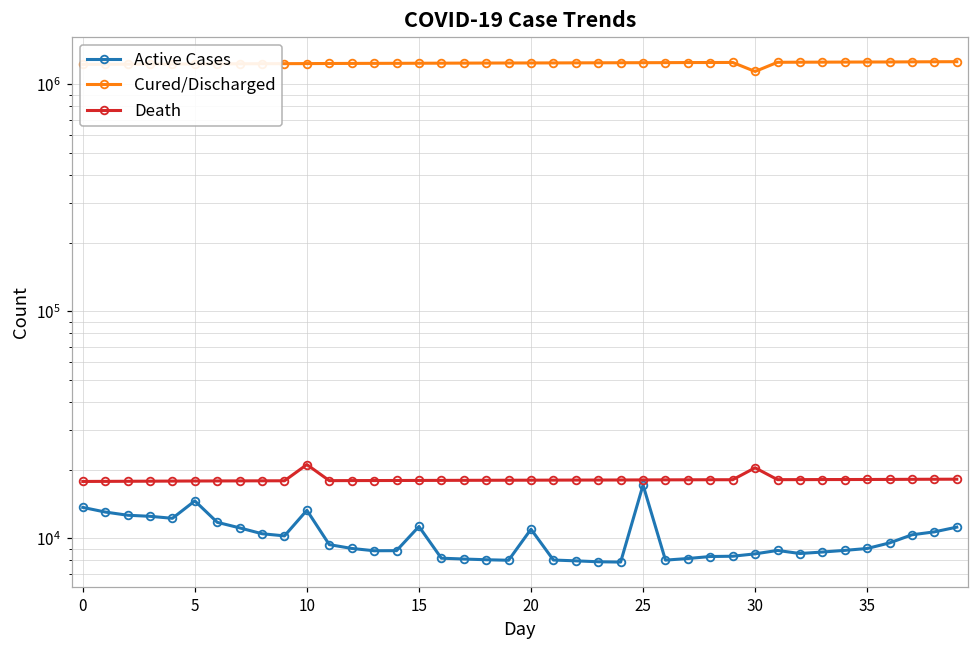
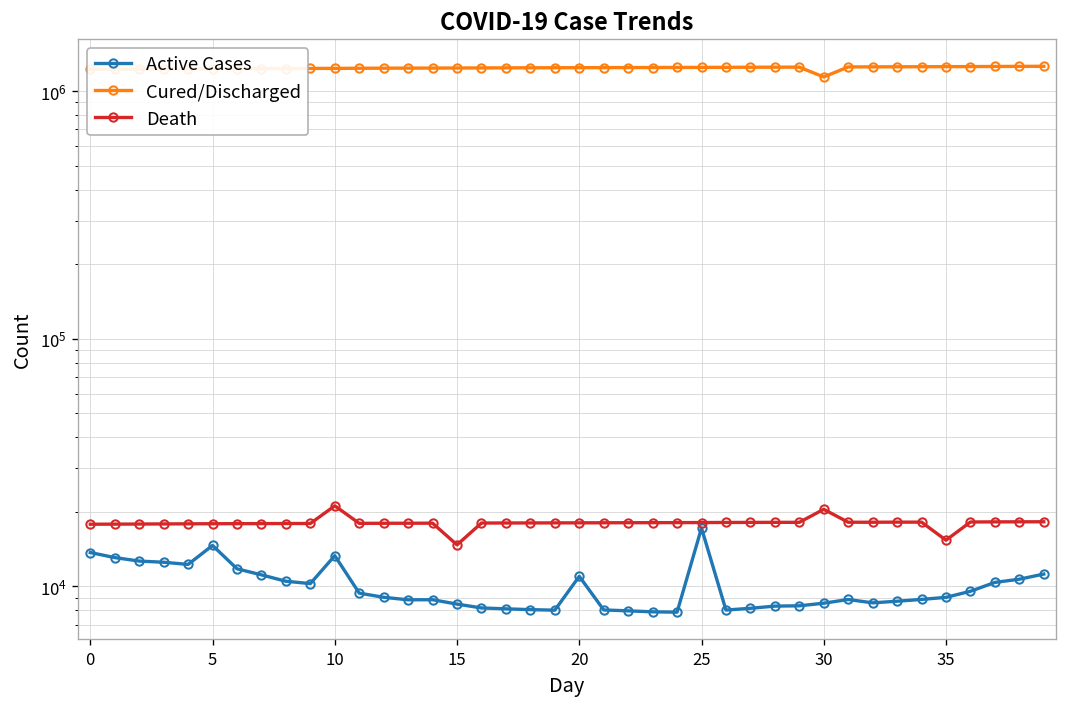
  {
    "Active Cases": {
      "0": 14000,
      "5": 15000,
      "10": 13000,
-     "15": 11000,
+     "15": 8500,
      "20": 11000,
      "25": 17000,
      "30": 8500,
      "35": 9000
    },
    "Cured/Discharged": {
      "10": 1200000,
      "15": 1200000,
      "20": 1200000,
      "25": 1200000,
      "30": 1100000,
      "35": 1300000
    },
    "Death": {
      "0": 18000,
      "5": 18000,
      "10": 21000,
-     "15": 18000,
+     "15": 15000,
      "20": 18000,
      "25": 18000,
      "30": 20000,
-     "35": 18000
+     "35": 15000
    }
  }
